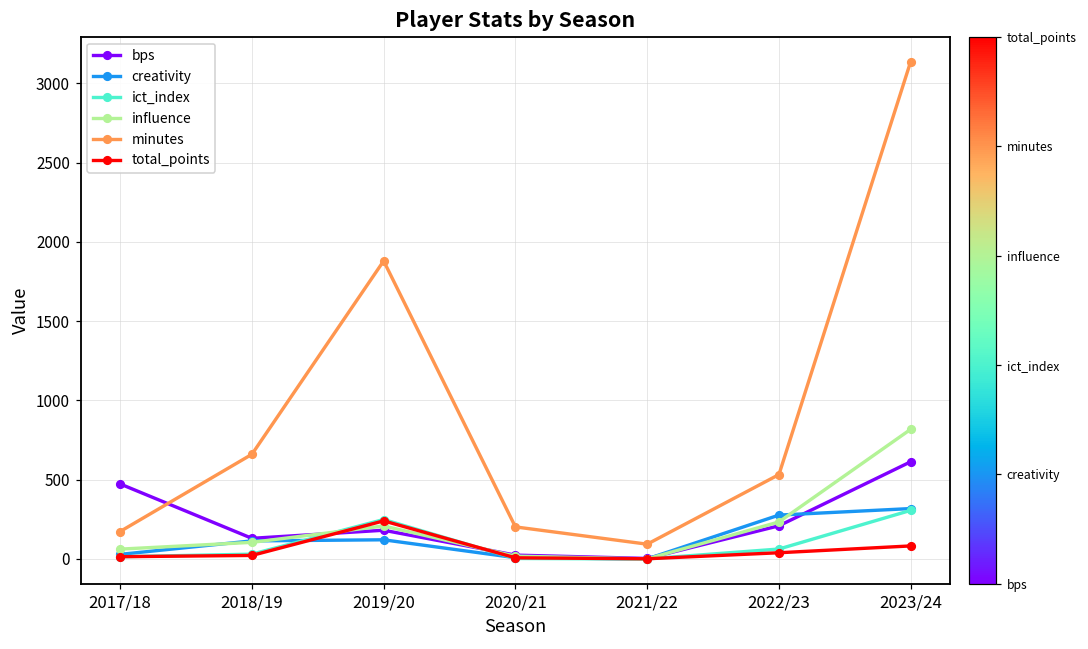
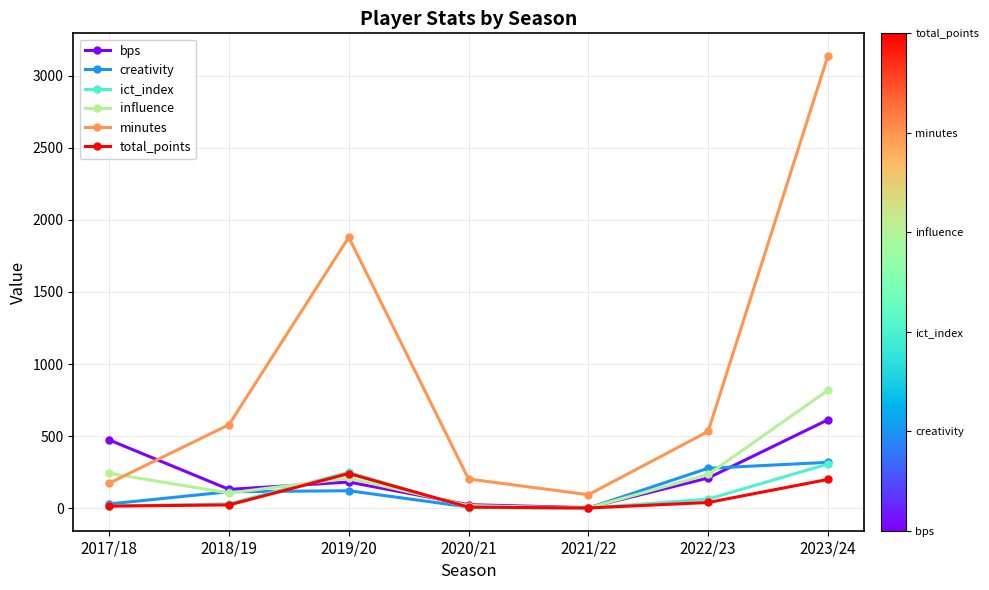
  {
    "bps": {
      "2017/18": 470,
      "2019/20": 180,
      "2022/23": 210,
      "2023/24": 610
    },
    "creativity": {
      "2019/20": 120,
      "2022/23": 280
    },
    "ict_index": {
      "2022/23": 60
    },
    "influence": {
-     "2017/18": 60,
+     "2017/18": 240,
      "2019/20": 210,
      "2022/23": 230,
      "2023/24": 820
    },
    "minutes": {
      "2017/18": 170,
-     "2018/19": 660,
+     "2018/19": 580,
      "2019/20": 1880,
      "2020/21": 200,
      "2021/22": 90,
      "2022/23": 530,
      "2023/24": 3140
    },
    "total_points": {
      "2022/23": 40,
-     "2023/24": 80
+     "2023/24": 200
    }
  }
